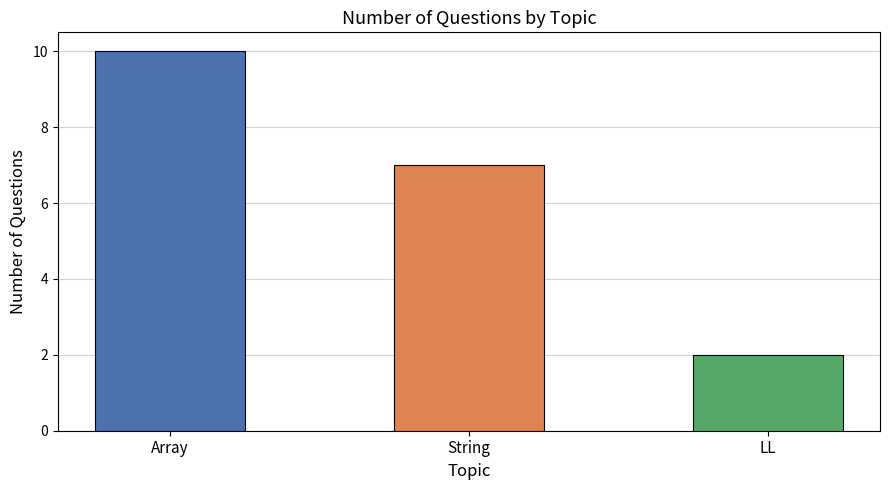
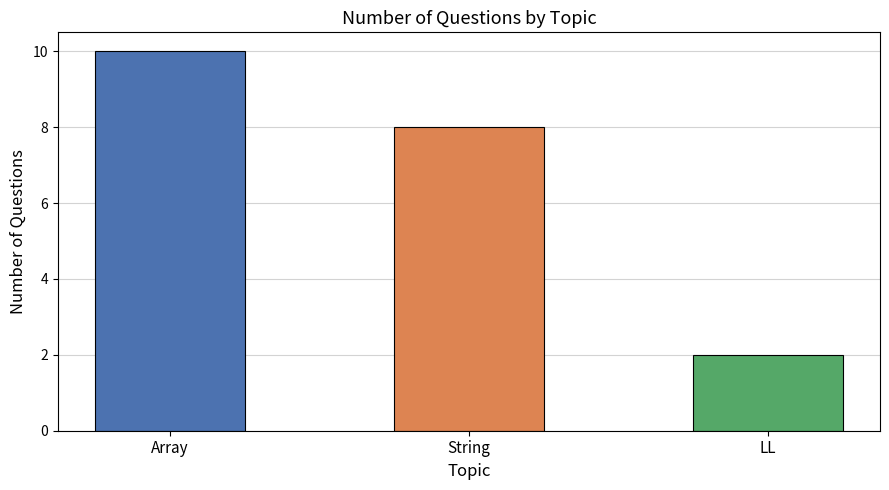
  {
    "Array": 10,
-   "String": 7,
+   "String": 8,
    "LL": 2
  }
